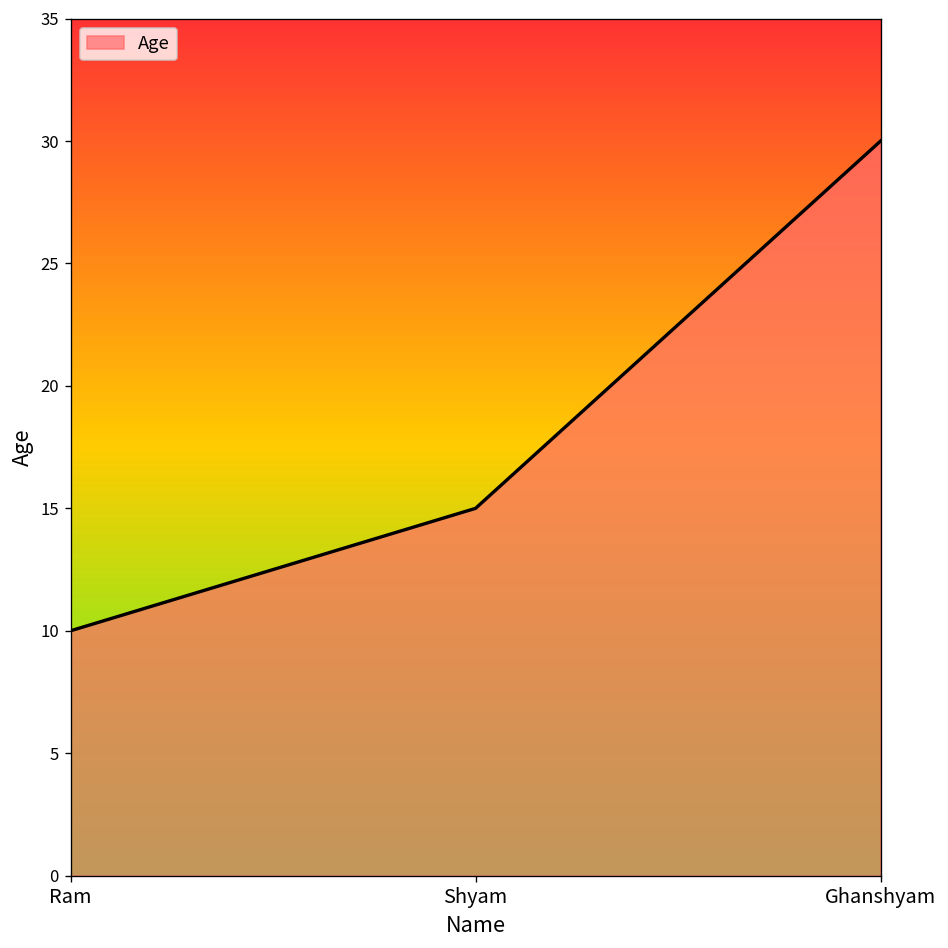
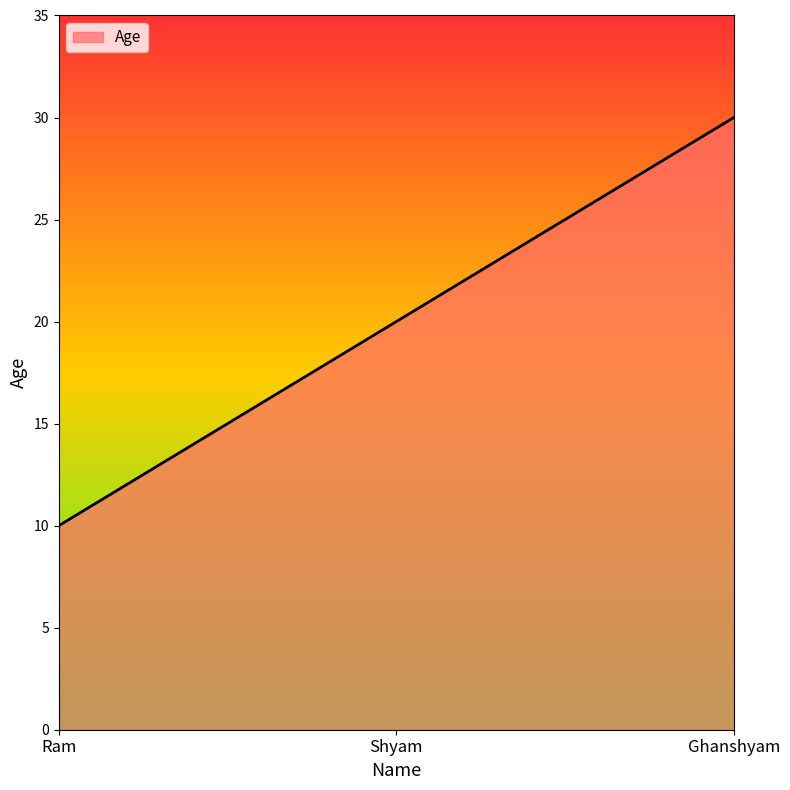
  {
    "Ram": 10,
-   "Shyam": 15,
+   "Shyam": 20,
    "Ghanshyam": 30
  }
